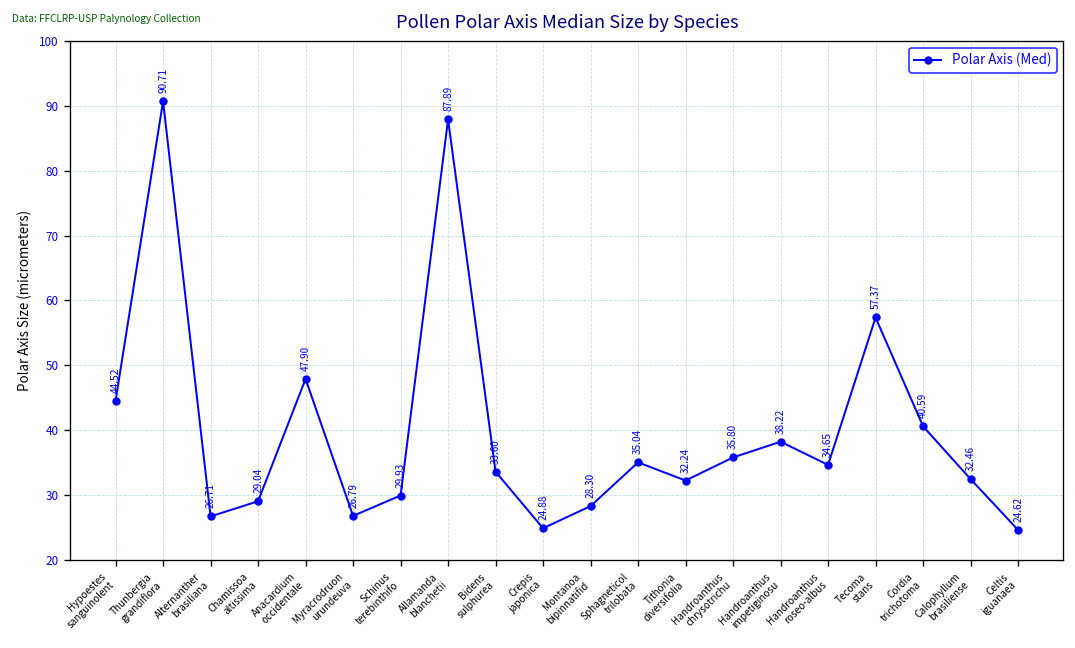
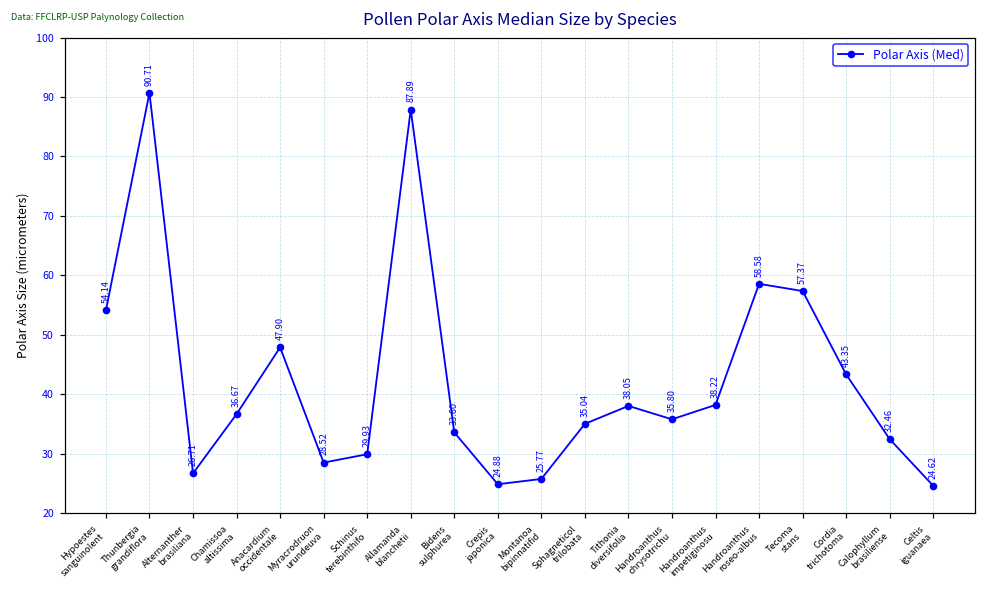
  {
-   "Hypoestes sanguinolent": 44.52,
+   "Hypoestes sanguinolent": 54.14,
    "Thunbergia grandiflora": 90.71,
    "Alternanther brasiliana": 26.71,
-   "Chamissoa altissima": 29.04,
+   "Chamissoa altissima": 36.67,
    "Anacardium occidentale": 47.90,
-   "Myracrodruon urundeuva": 26.79,
+   "Myracrodruon urundeuva": 28.52,
    "Schinus terebinthifo": 29.93,
    "Allamanda blanchetii": 87.89,
    "Bidens sulphurea": 33.60,
    "Crepis japonica": 24.88,
-   "Montanoa bipinnatifid": 28.30,
+   "Montanoa bipinnatifid": 25.77,
    "Sphagneticol trilobata": 35.04,
-   "Tithonia diversifolia": 32.24,
+   "Tithonia diversifolia": 38.05,
    "Handroanthus chrysotrichu": 35.80,
    "Handroanthus impetiginosu": 38.22,
-   "Handroanthus roseo-albus": 34.65,
+   "Handroanthus roseo-albus": 58.58,
    "Tecoma stans": 57.37,
-   "Cordia trichotoma": 40.59,
+   "Cordia trichotoma": 43.35,
    "Calophyllum brasiliense": 32.46,
    "Celtis iguanaea": 24.62
  }
